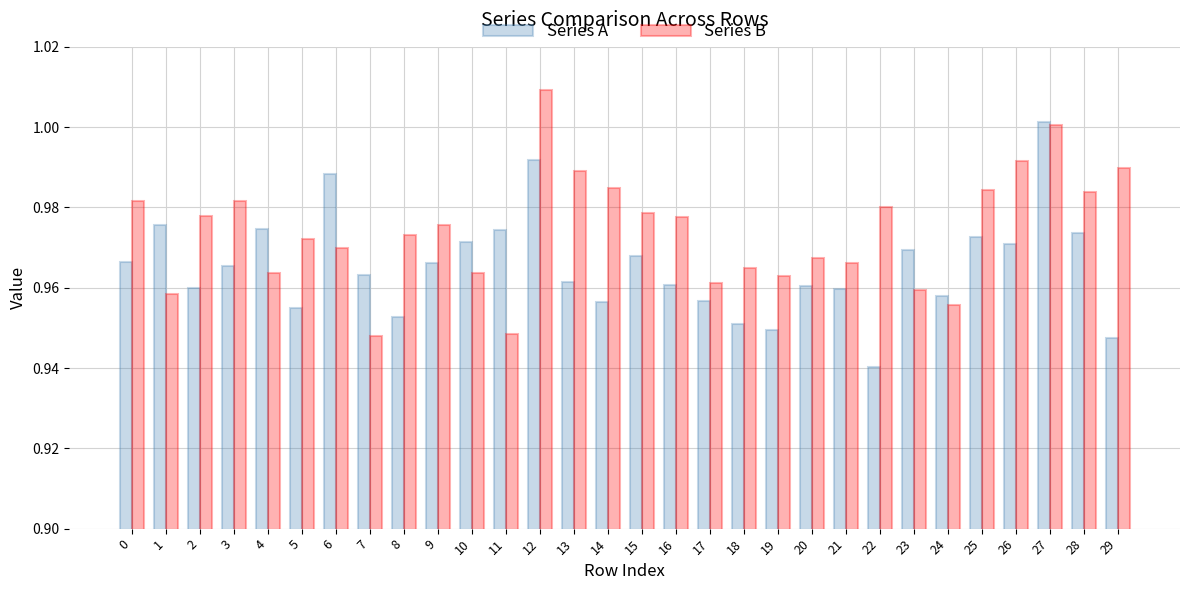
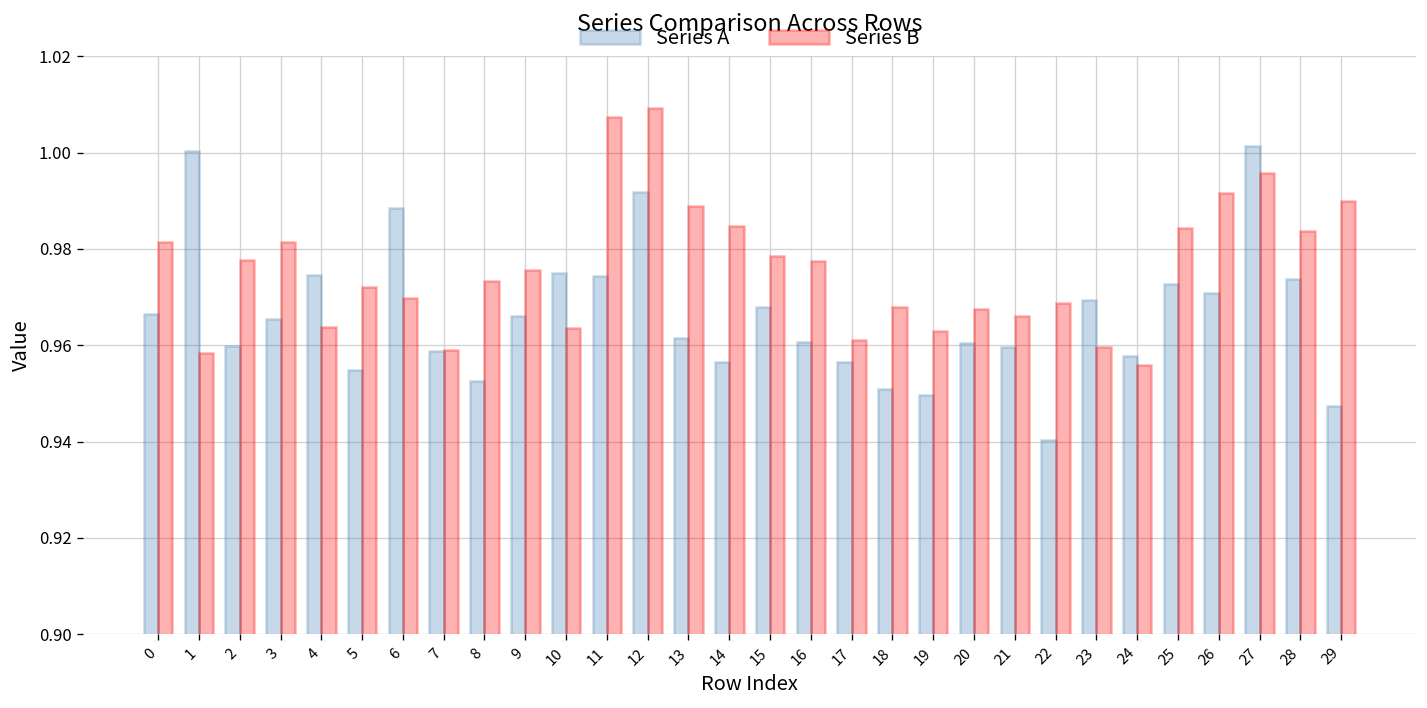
  {
    "Series A": {
      "0": 0.967,
-     "1": 0.976,
+     "1": 1.000,
      "2": 0.960,
      "3": 0.965,
      "4": 0.975,
      "5": 0.955,
      "6": 0.988,
-     "7": 0.963,
+     "7": 0.959,
      "8": 0.953,
      "9": 0.966,
-     "10": 0.971,
+     "10": 0.975,
      "11": 0.974,
      "12": 0.992,
      "13": 0.962,
      "14": 0.956,
      "15": 0.968,
      "16": 0.961,
      "17": 0.957,
      "18": 0.951,
      "19": 0.950,
      "20": 0.961,
      "21": 0.960,
      "22": 0.940,
      "23": 0.969,
      "24": 0.958,
      "25": 0.973,
      "26": 0.971,
      "27": 1.001,
      "28": 0.974,
      "29": 0.947
    },
    "Series B": {
      "0": 0.982,
      "1": 0.958,
      "2": 0.978,
      "3": 0.982,
      "4": 0.964,
      "5": 0.972,
      "6": 0.970,
-     "7": 0.948,
+     "7": 0.959,
      "8": 0.973,
      "9": 0.976,
      "10": 0.964,
-     "11": 0.948,
+     "11": 1.007,
      "12": 1.009,
      "13": 0.989,
      "14": 0.985,
      "15": 0.979,
      "16": 0.978,
      "17": 0.961,
-     "18": 0.965,
+     "18": 0.968,
      "19": 0.963,
      "20": 0.968,
      "21": 0.966,
-     "22": 0.980,
+     "22": 0.969,
      "23": 0.960,
      "24": 0.956,
      "25": 0.984,
      "26": 0.992,
-     "27": 1.001,
+     "27": 0.996,
      "28": 0.984,
      "29": 0.990
    }
  }
